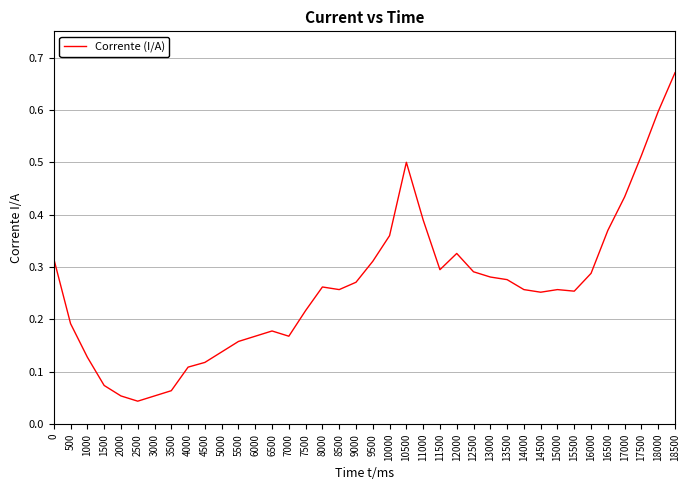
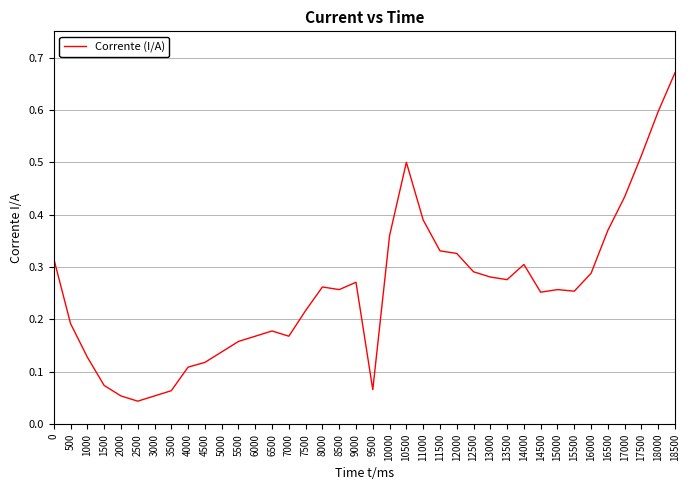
  {
    "0": 0.32,
    "500": 0.19,
    "1000": 0.13,
    "1500": 0.07,
    "2000": 0.05,
    "2500": 0.04,
    "3000": 0.05,
    "3500": 0.06,
    "4000": 0.11,
    "4500": 0.12,
    "5000": 0.14,
    "5500": 0.16,
    "6000": 0.17,
    "6500": 0.18,
    "7000": 0.17,
    "7500": 0.22,
    "8000": 0.26,
    "8500": 0.26,
    "9000": 0.27,
-   "9500": 0.31,
+   "9500": 0.07,
    "10000": 0.36,
    "10500": 0.50,
    "11000": 0.39,
-   "11500": 0.30,
+   "11500": 0.33,
    "12000": 0.33,
    "12500": 0.29,
    "13000": 0.28,
    "13500": 0.28,
-   "14000": 0.26,
+   "14000": 0.31,
    "14500": 0.25,
    "15000": 0.26,
    "15500": 0.25,
    "16000": 0.29,
    "16500": 0.37,
    "17000": 0.43,
    "17500": 0.51,
    "18000": 0.60,
    "18500": 0.67
  }
